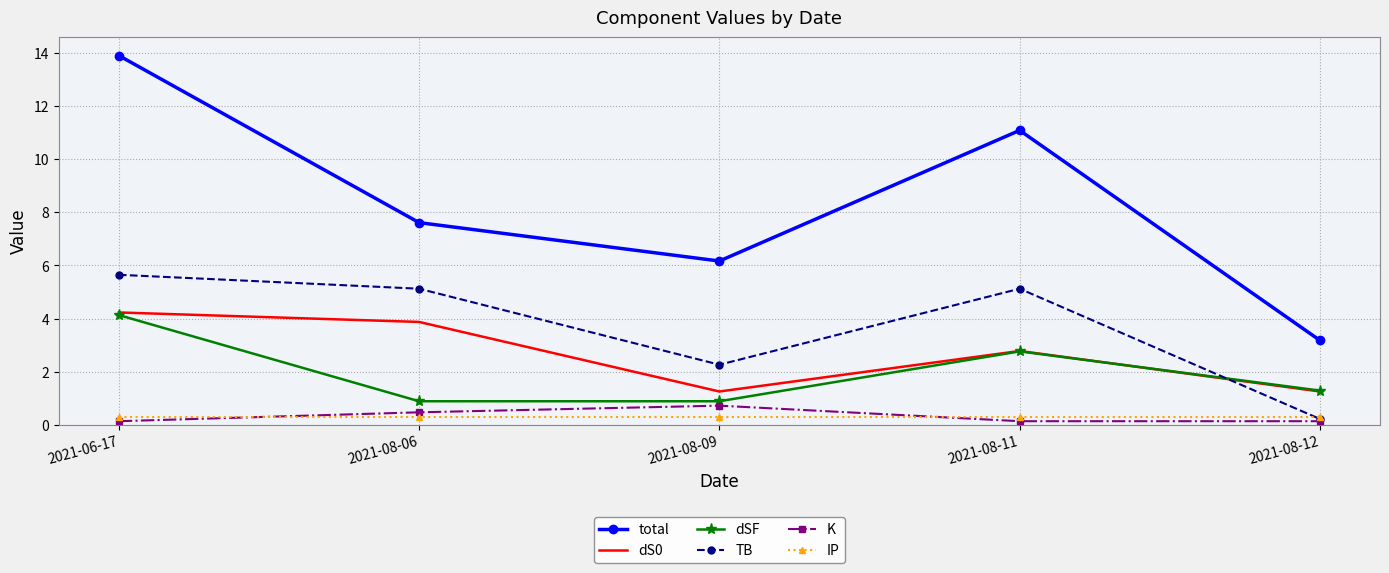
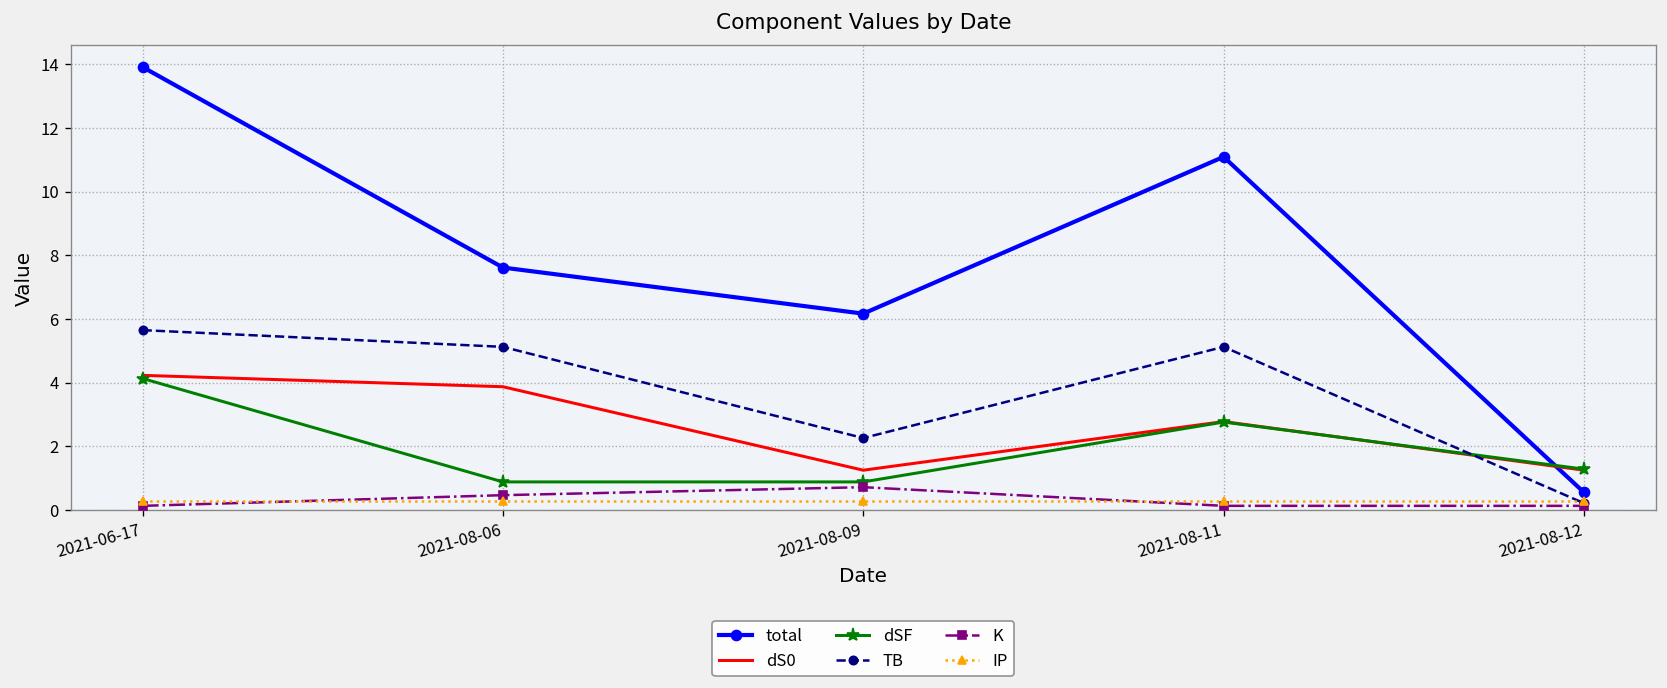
  {
    "total": {
      "2021-06-17": 13.9,
      "2021-08-06": 7.6,
      "2021-08-09": 6.2,
      "2021-08-11": 11.1,
-     "2021-08-12": 3.2
+     "2021-08-12": 0.6
    },
    "dS0": {
      "2021-06-17": 4.2,
      "2021-08-06": 3.9,
      "2021-08-09": 1.3
    },
    "dSF": {
      "2021-06-17": 4.1,
      "2021-08-06": 0.9,
      "2021-08-09": 0.9
    },
    "TB": {
      "2021-06-17": 5.6,
      "2021-08-06": 5.1,
      "2021-08-09": 2.3,
      "2021-08-11": 5.1
    },
    "K": {
      "2021-06-17": 0.1,
      "2021-08-06": 0.5,
      "2021-08-09": 0.7,
      "2021-08-11": 0.1
    },
    "IP": {
      "2021-06-17": 0.3,
      "2021-08-06": 0.3,
      "2021-08-09": 0.3,
      "2021-08-11": 0.3
    }
  }
